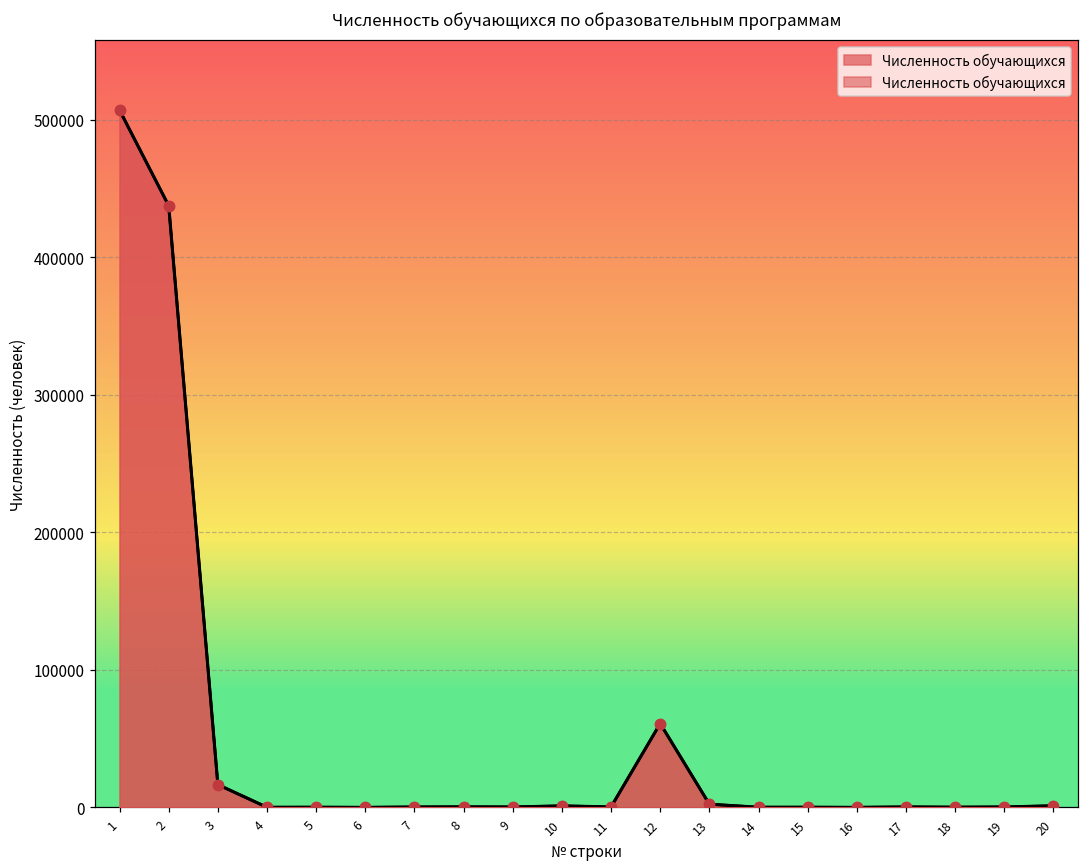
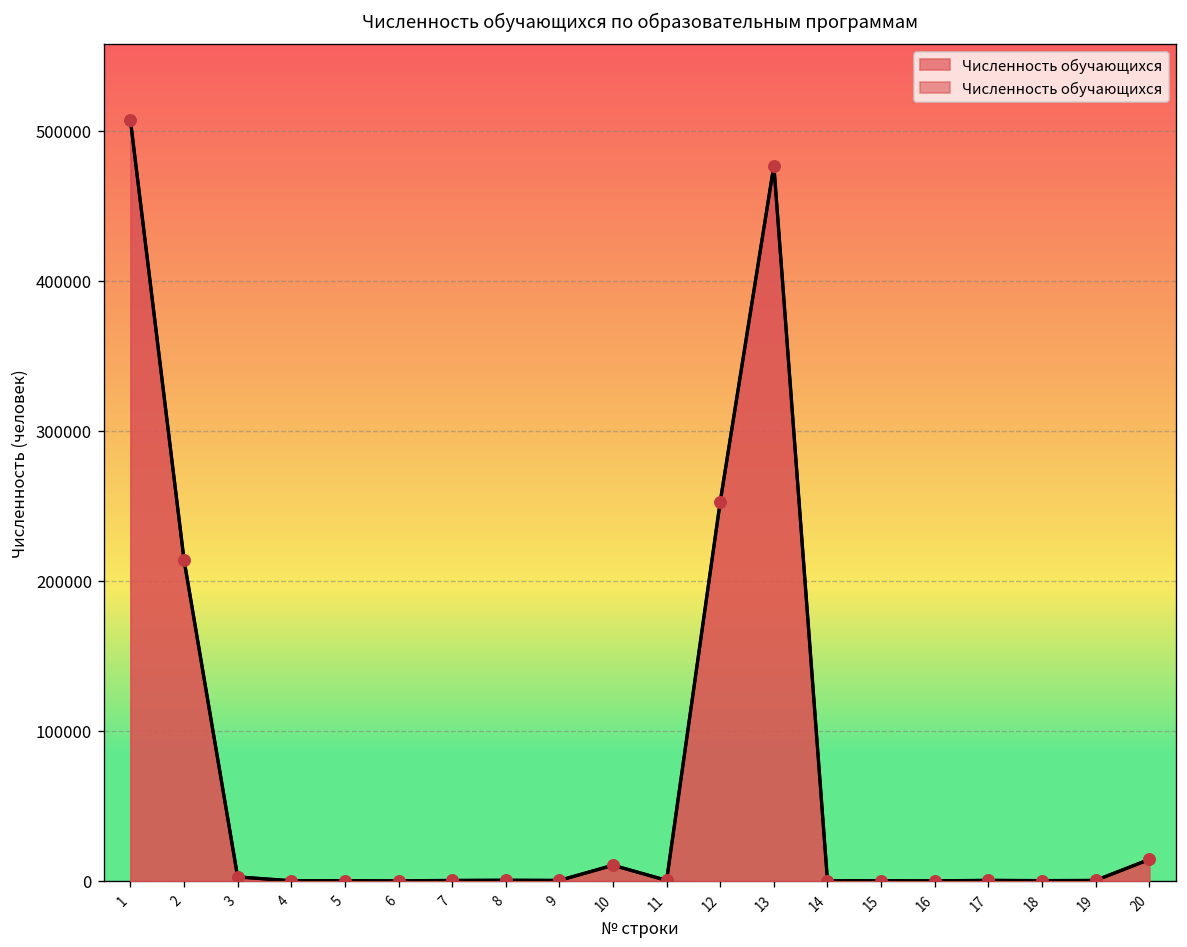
  {
    "1": 507000,
-   "2": 437000,
-   "3": 17000,
+   "2": 214000,
+   "3": 3000,
    "4": 0,
    "5": 0,
    "6": 0,
    "7": 0,
    "8": 0,
    "9": 0,
-   "10": 1000,
+   "10": 10000,
    "11": 0,
-   "12": 61000,
-   "13": 2000,
+   "12": 253000,
+   "13": 477000,
    "14": 0,
    "15": 0,
    "16": 0,
    "17": 0,
    "18": 0,
    "19": 0,
-   "20": 1000
+   "20": 14000
  }
